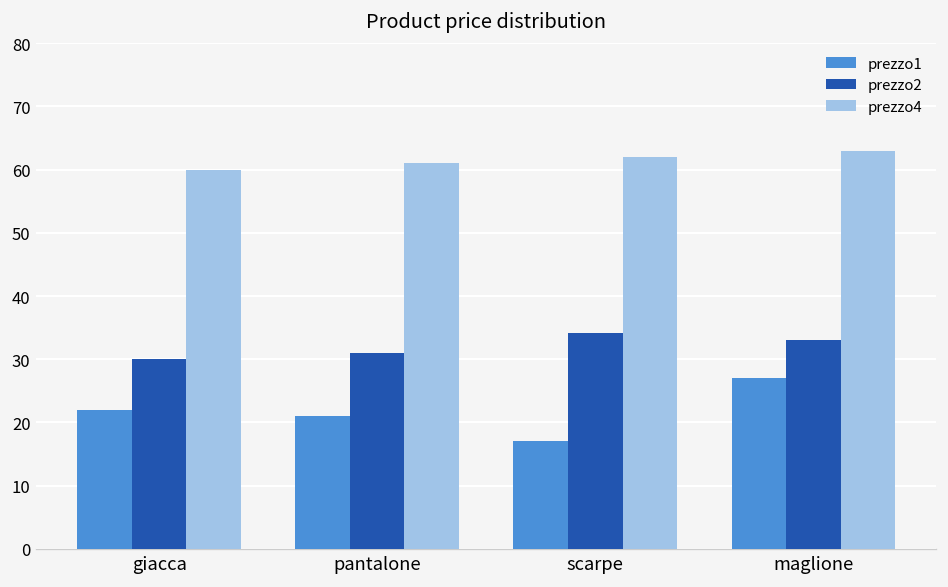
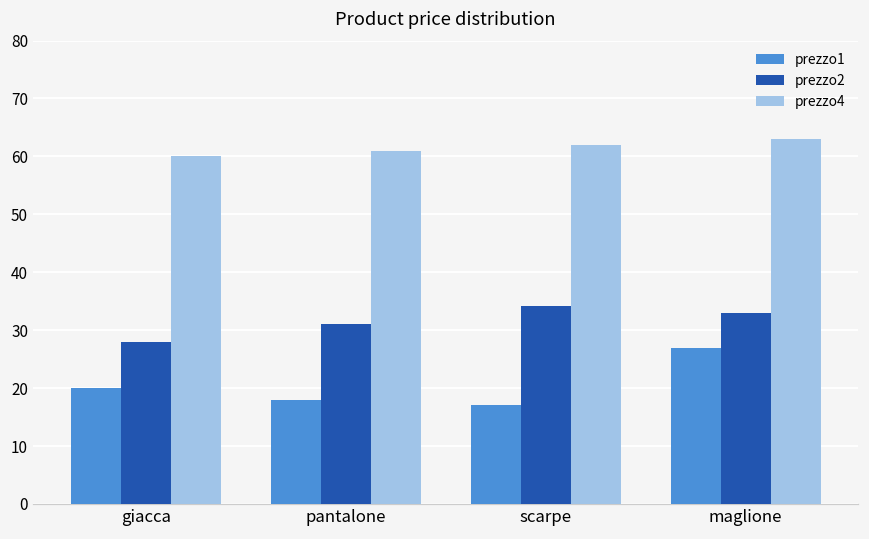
  {
    "prezzo1": {
-     "giacca": 22,
-     "pantalone": 21,
+     "giacca": 20,
+     "pantalone": 18,
      "scarpe": 17,
      "maglione": 27
    },
    "prezzo2": {
-     "giacca": 30,
+     "giacca": 28,
      "pantalone": 31,
      "scarpe": 34,
      "maglione": 33
    },
    "prezzo4": {
      "giacca": 60,
      "pantalone": 61,
      "scarpe": 62,
      "maglione": 63
    }
  }
